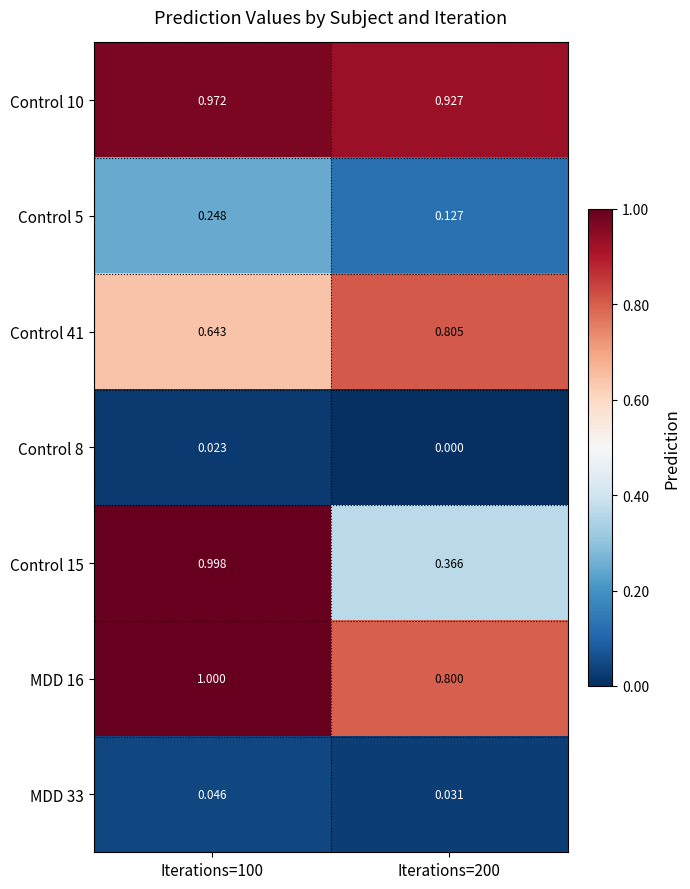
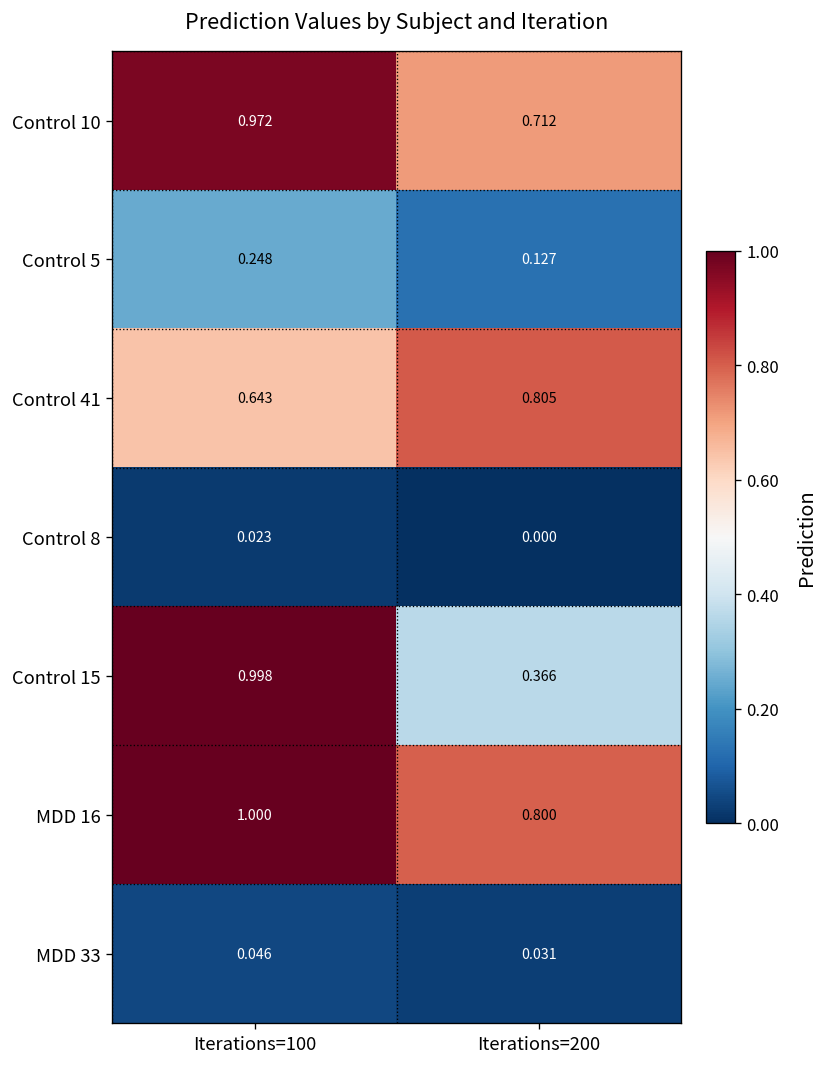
  {
    "Control 10": {
      "Iterations=100": 0.972,
-     "Iterations=200": 0.927
+     "Iterations=200": 0.712
    },
    "Control 5": {
      "Iterations=100": 0.248,
      "Iterations=200": 0.127
    },
    "Control 41": {
      "Iterations=100": 0.643,
      "Iterations=200": 0.805
    },
    "Control 8": {
      "Iterations=100": 0.023,
      "Iterations=200": 0.000
    },
    "Control 15": {
      "Iterations=100": 0.998,
      "Iterations=200": 0.366
    },
    "MDD 16": {
      "Iterations=100": 1.000,
      "Iterations=200": 0.800
    },
    "MDD 33": {
      "Iterations=100": 0.046,
      "Iterations=200": 0.031
    }
  }
